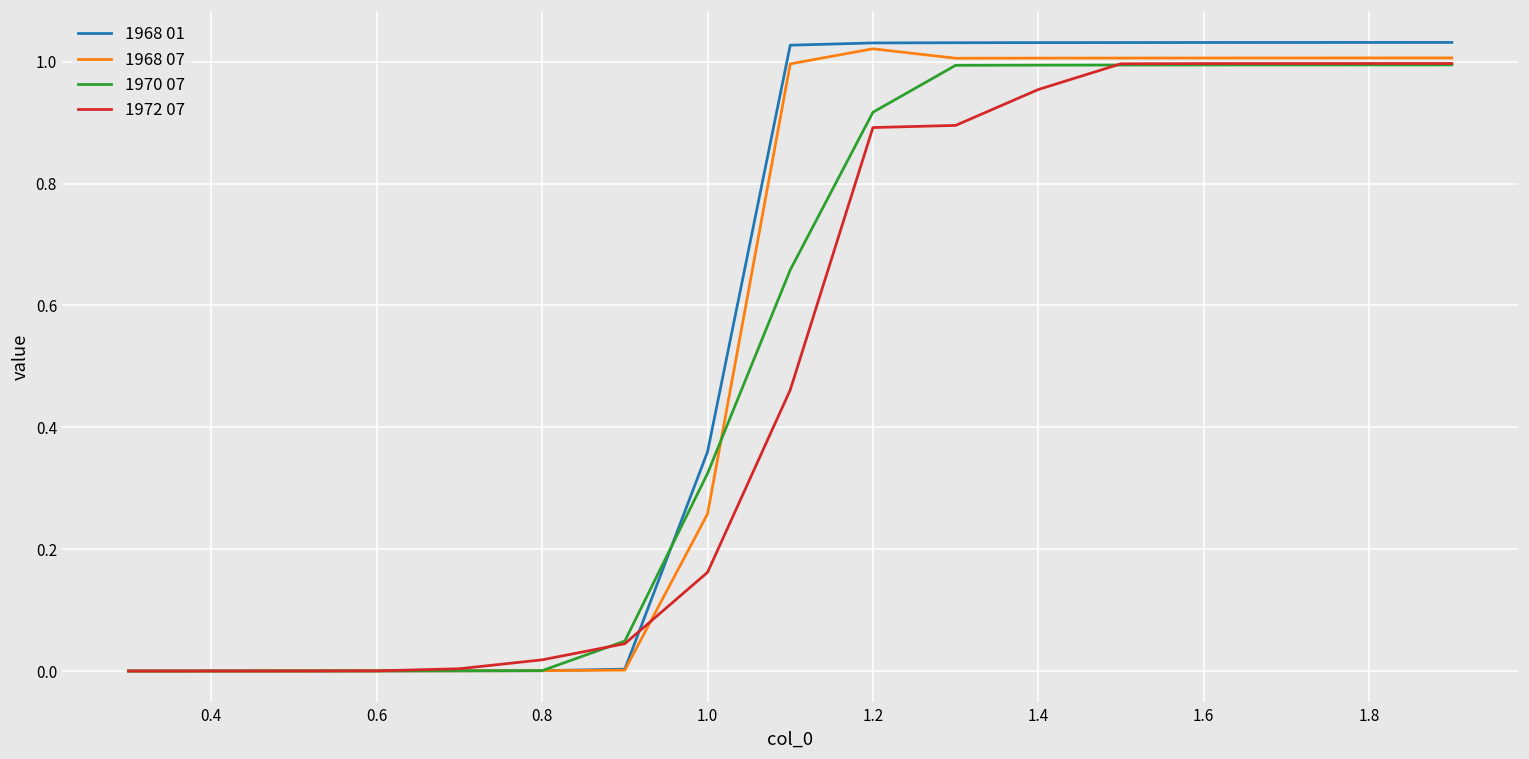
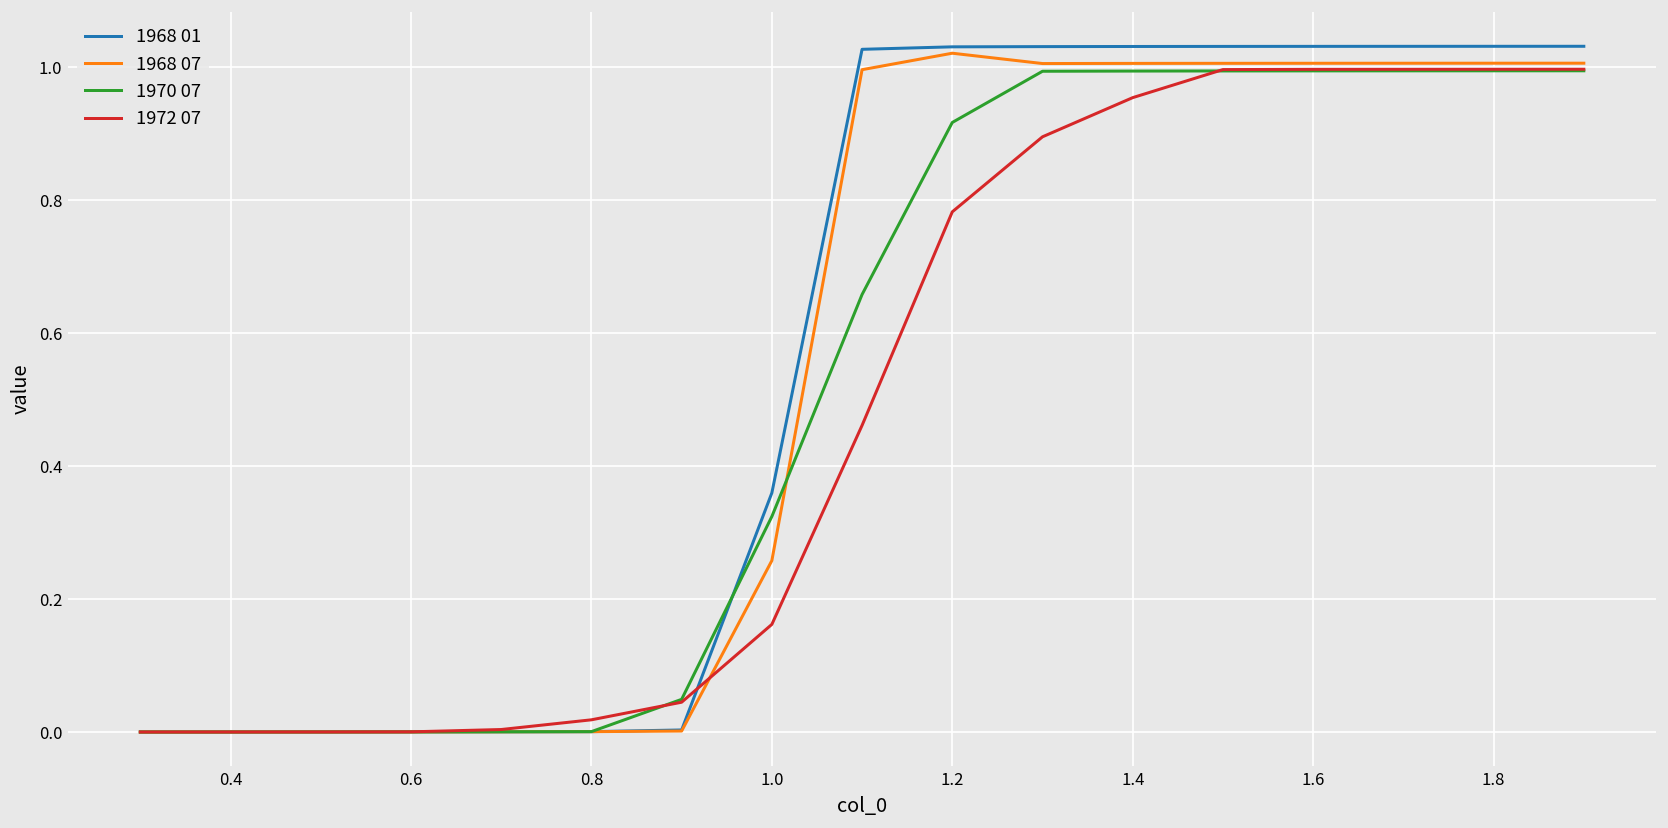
  {
    "1968 01": {
      "1.0": 0.36,
      "1.2": 1.03,
      "1.4": 1.03,
      "1.6": 1.03,
      "1.8": 1.03
    },
    "1968 07": {
      "1.0": 0.26,
      "1.2": 1.02,
      "1.4": 1.01,
      "1.6": 1.01,
      "1.8": 1.01
    },
    "1970 07": {
      "1.0": 0.32,
      "1.2": 0.92,
      "1.4": 0.99
    },
    "1972 07": {
      "0.8": 0.02,
      "1.0": 0.16,
-     "1.2": 0.89,
+     "1.2": 0.78,
      "1.4": 0.95
    }
  }
